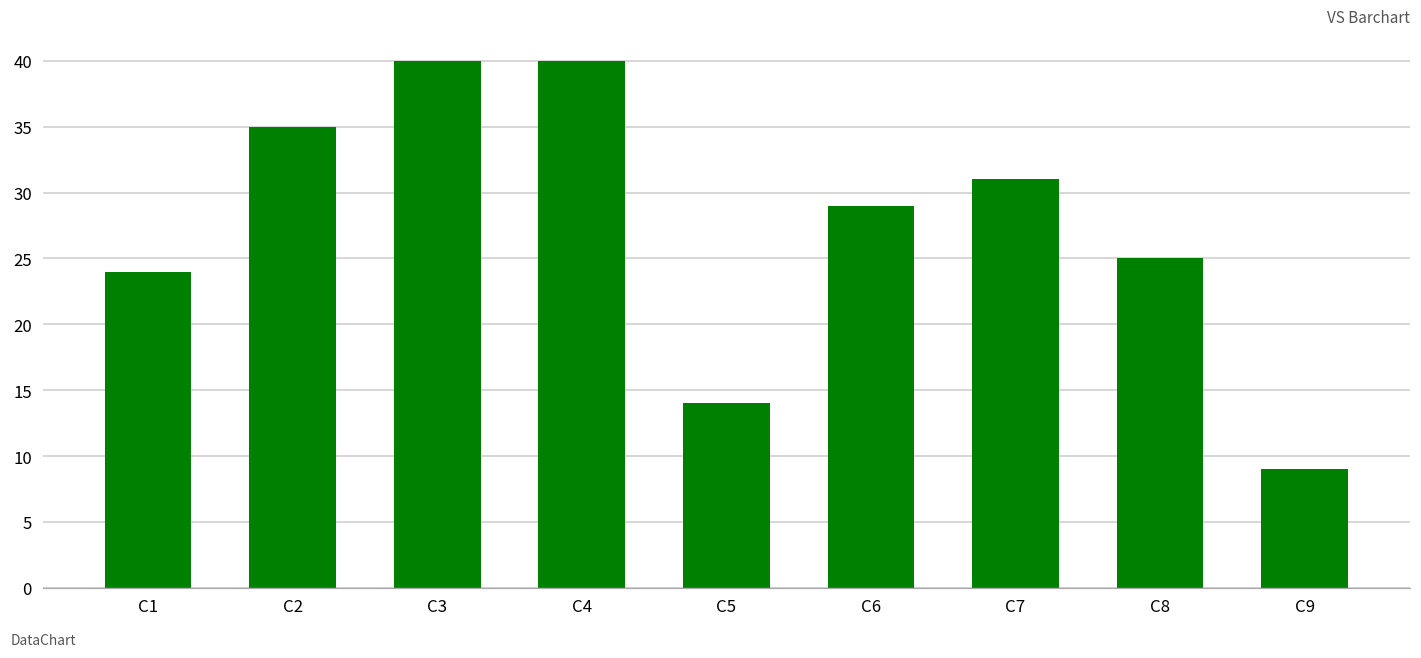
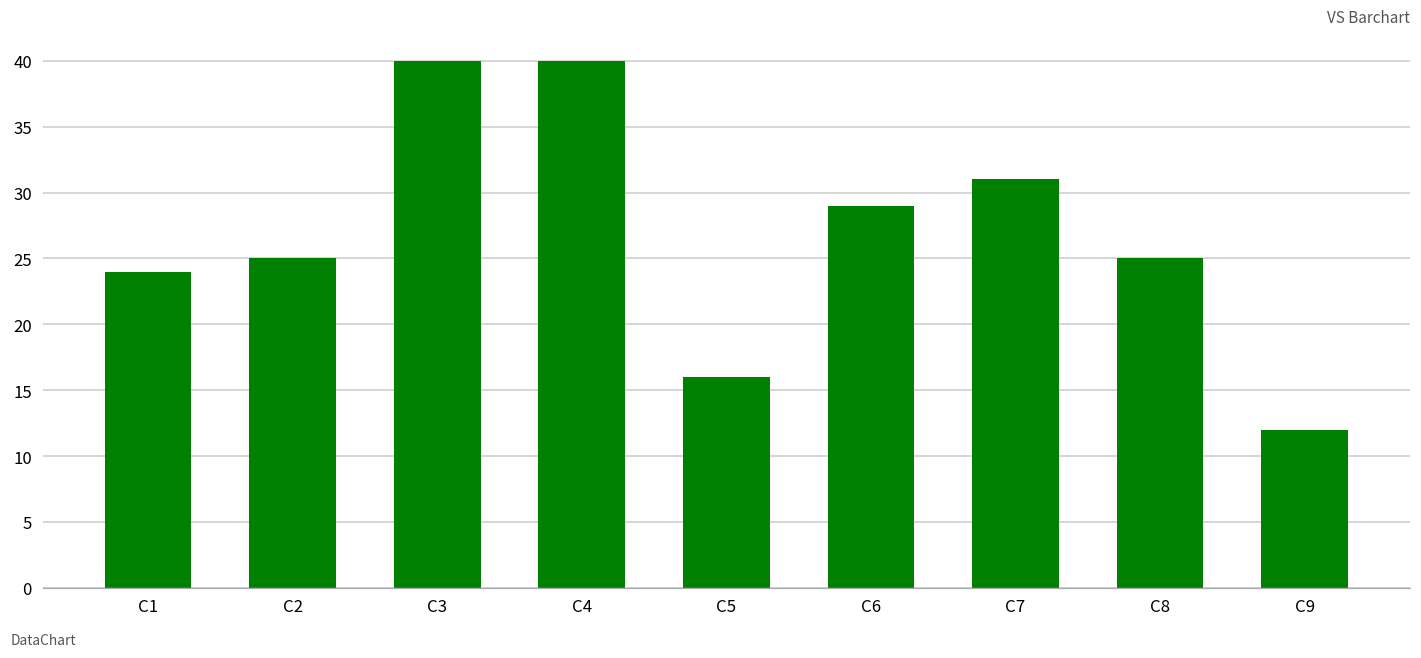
  {
    "C1": 24,
-   "C2": 35,
+   "C2": 25,
    "C3": 40,
    "C4": 40,
-   "C5": 14,
+   "C5": 16,
    "C6": 29,
    "C7": 31,
    "C8": 25,
-   "C9": 9
+   "C9": 12
  }
